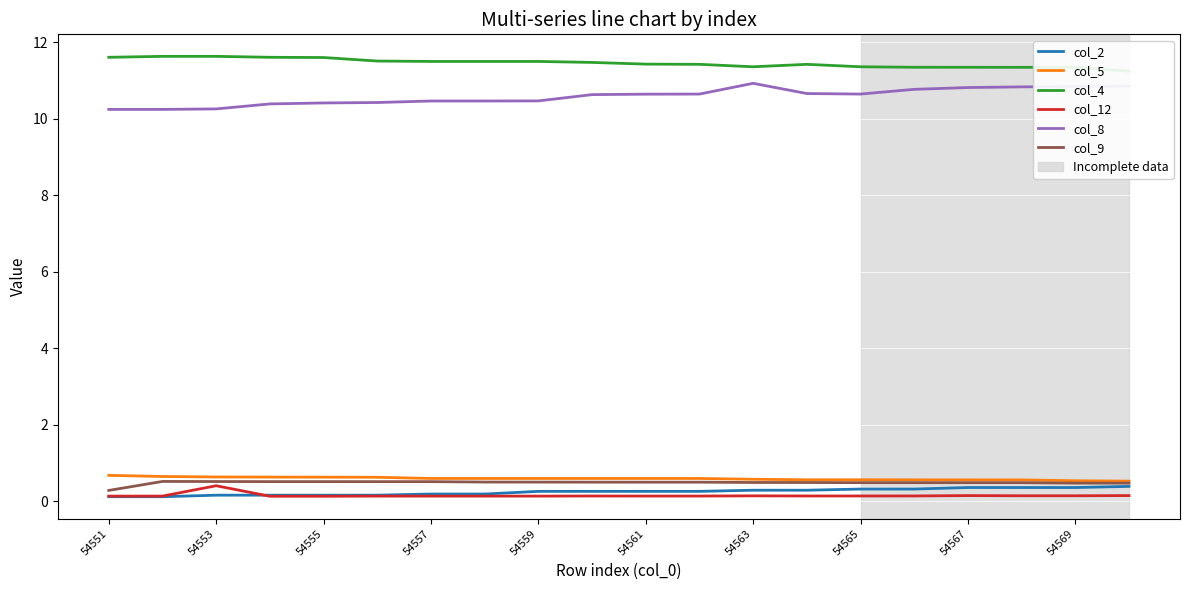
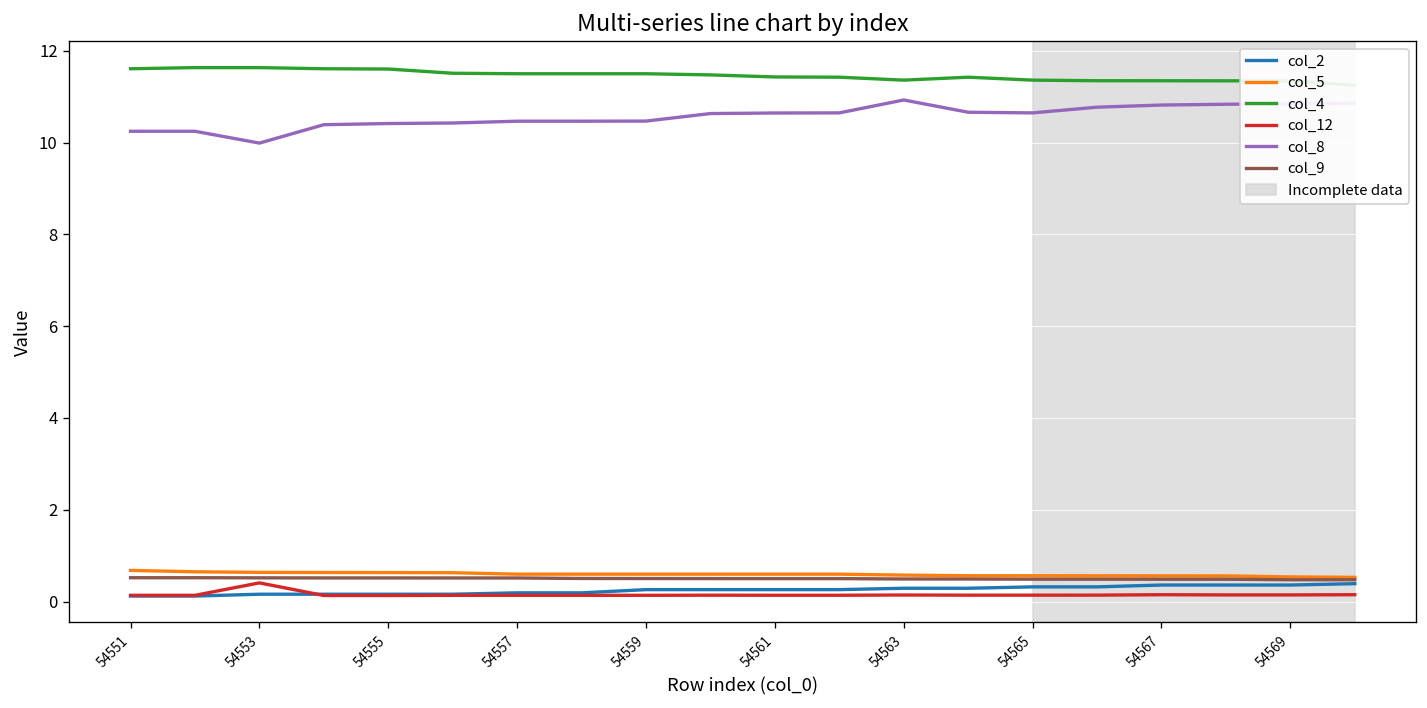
  {
    "col_2": {
      "54553": 0.2,
      "54559": 0.3,
      "54561": 0.3,
      "54563": 0.3,
      "54565": 0.3,
      "54567": 0.4,
      "54569": 0.4
    },
    "col_5": {
      "54551": 0.7,
      "54553": 0.6,
      "54555": 0.6,
      "54557": 0.6,
      "54559": 0.6,
      "54561": 0.6,
      "54563": 0.6,
      "54565": 0.6,
      "54567": 0.6
    },
    "col_4": {
      "54551": 11.6,
      "54553": 11.6,
      "54555": 11.6,
      "54557": 11.5,
      "54559": 11.5,
      "54561": 11.4,
      "54563": 11.4,
      "54565": 11.4,
      "54567": 11.3
    },
    "col_12": {
      "54553": 0.4,
      "54559": 0.1,
      "54561": 0.1,
      "54563": 0.1,
      "54565": 0.1,
      "54567": 0.1,
      "54569": 0.1
    },
    "col_8": {
      "54551": 10.2,
-     "54553": 10.3,
+     "54553": 10.0,
      "54555": 10.4,
      "54557": 10.5,
      "54559": 10.5,
      "54561": 10.6,
      "54563": 10.9,
      "54565": 10.6,
      "54567": 10.8
    },
    "col_9": {
-     "54551": 0.3,
+     "54551": 0.5,
      "54553": 0.5,
      "54555": 0.5,
      "54557": 0.5,
      "54559": 0.5,
      "54561": 0.5,
      "54563": 0.5,
      "54565": 0.5,
      "54567": 0.5
    }
  }
